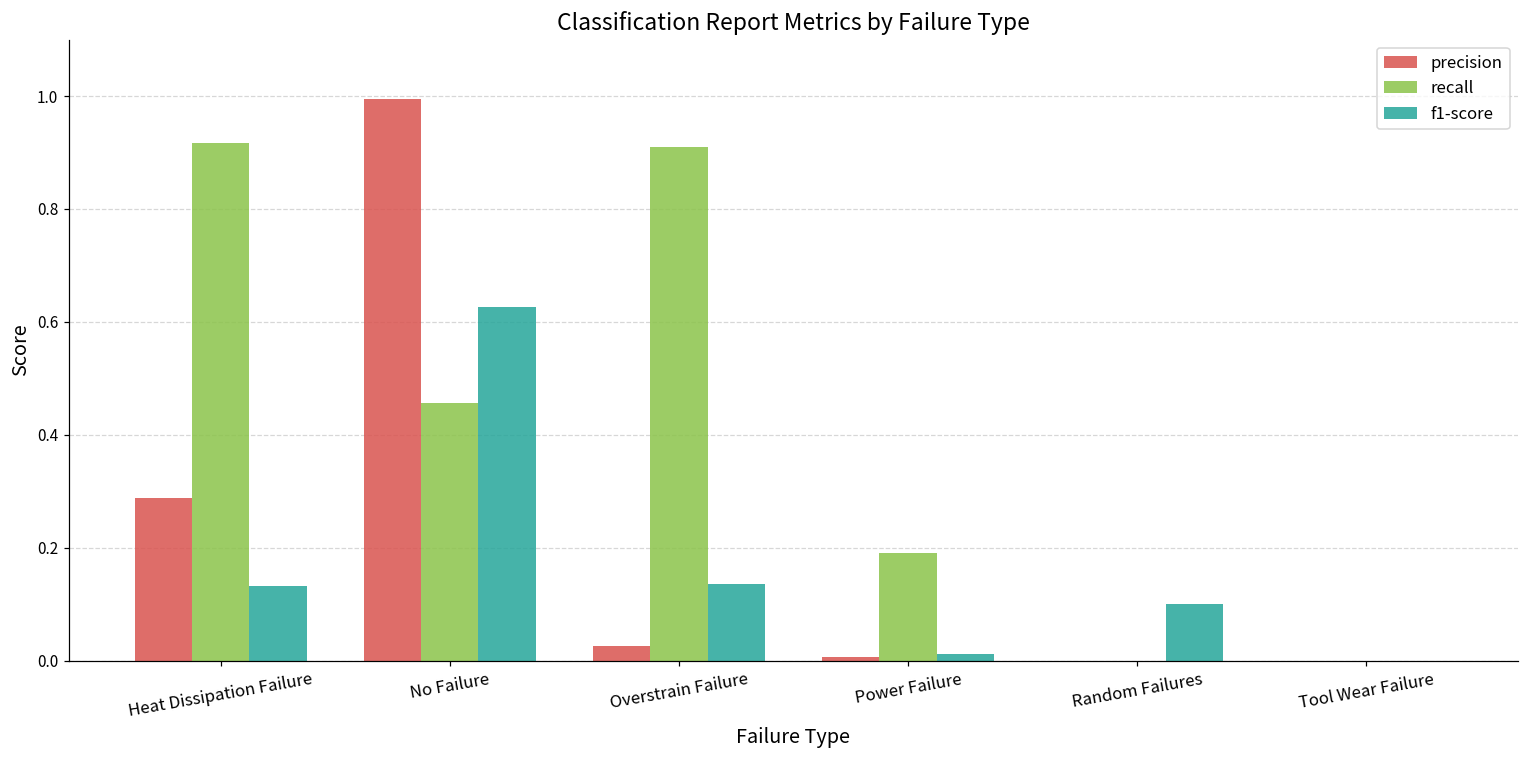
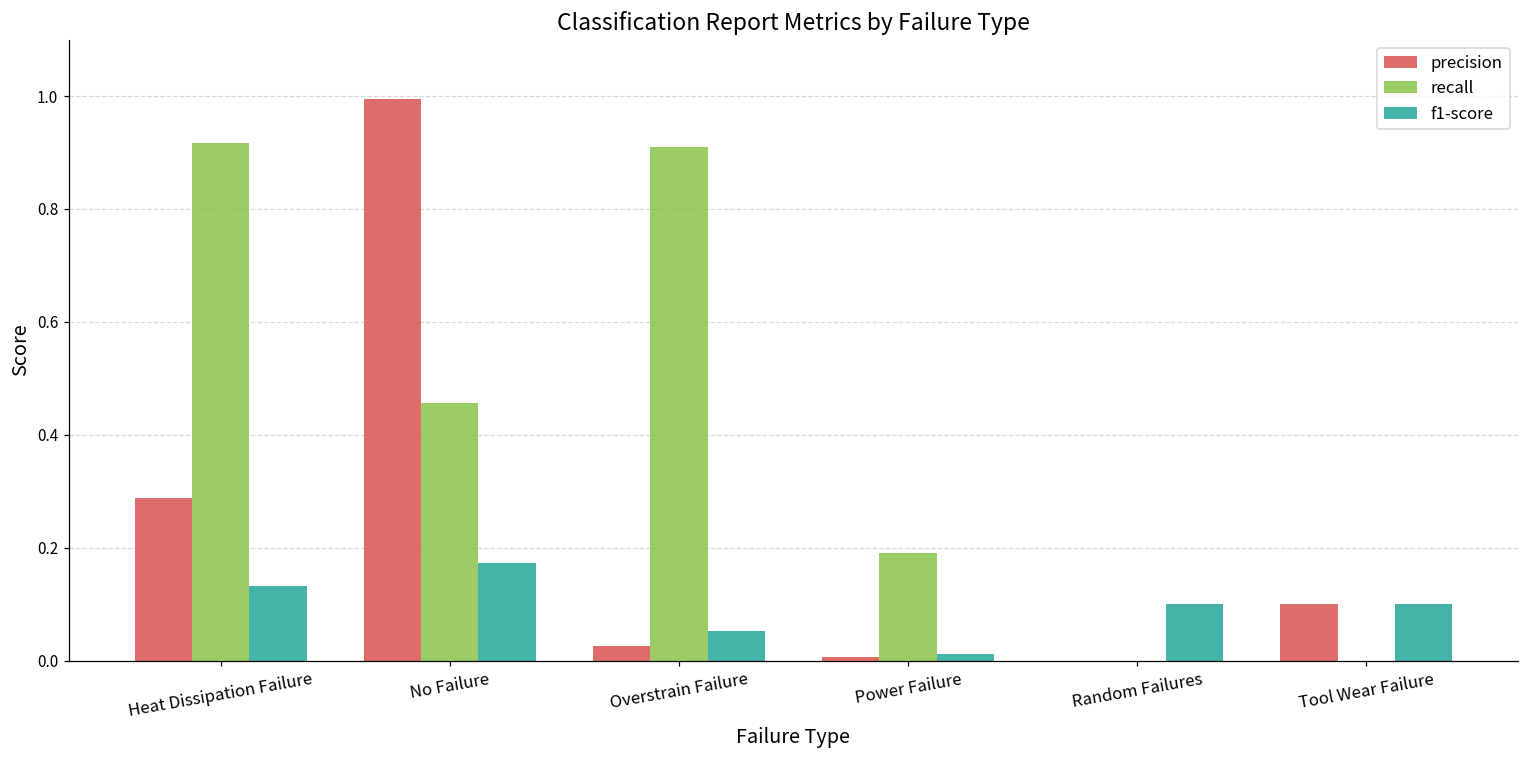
  {
    "precision": {
      "Heat Dissipation Failure": 0.29,
      "No Failure": 0.99,
      "Overstrain Failure": 0.03,
      "Power Failure": 0.01,
      "Random Failures": 0.0,
-     "Tool Wear Failure": 0.0
+     "Tool Wear Failure": 0.1
    },
    "recall": {
      "Heat Dissipation Failure": 0.92,
      "No Failure": 0.46,
      "Overstrain Failure": 0.91,
      "Power Failure": 0.19,
      "Random Failures": 0.00,
      "Tool Wear Failure": 0.00
    },
    "f1-score": {
      "Heat Dissipation Failure": 0.13,
-     "No Failure": 0.63,
-     "Overstrain Failure": 0.14,
+     "No Failure": 0.17,
+     "Overstrain Failure": 0.05,
      "Power Failure": 0.01,
      "Random Failures": 0.10,
-     "Tool Wear Failure": 0.0
+     "Tool Wear Failure": 0.1
    }
  }
